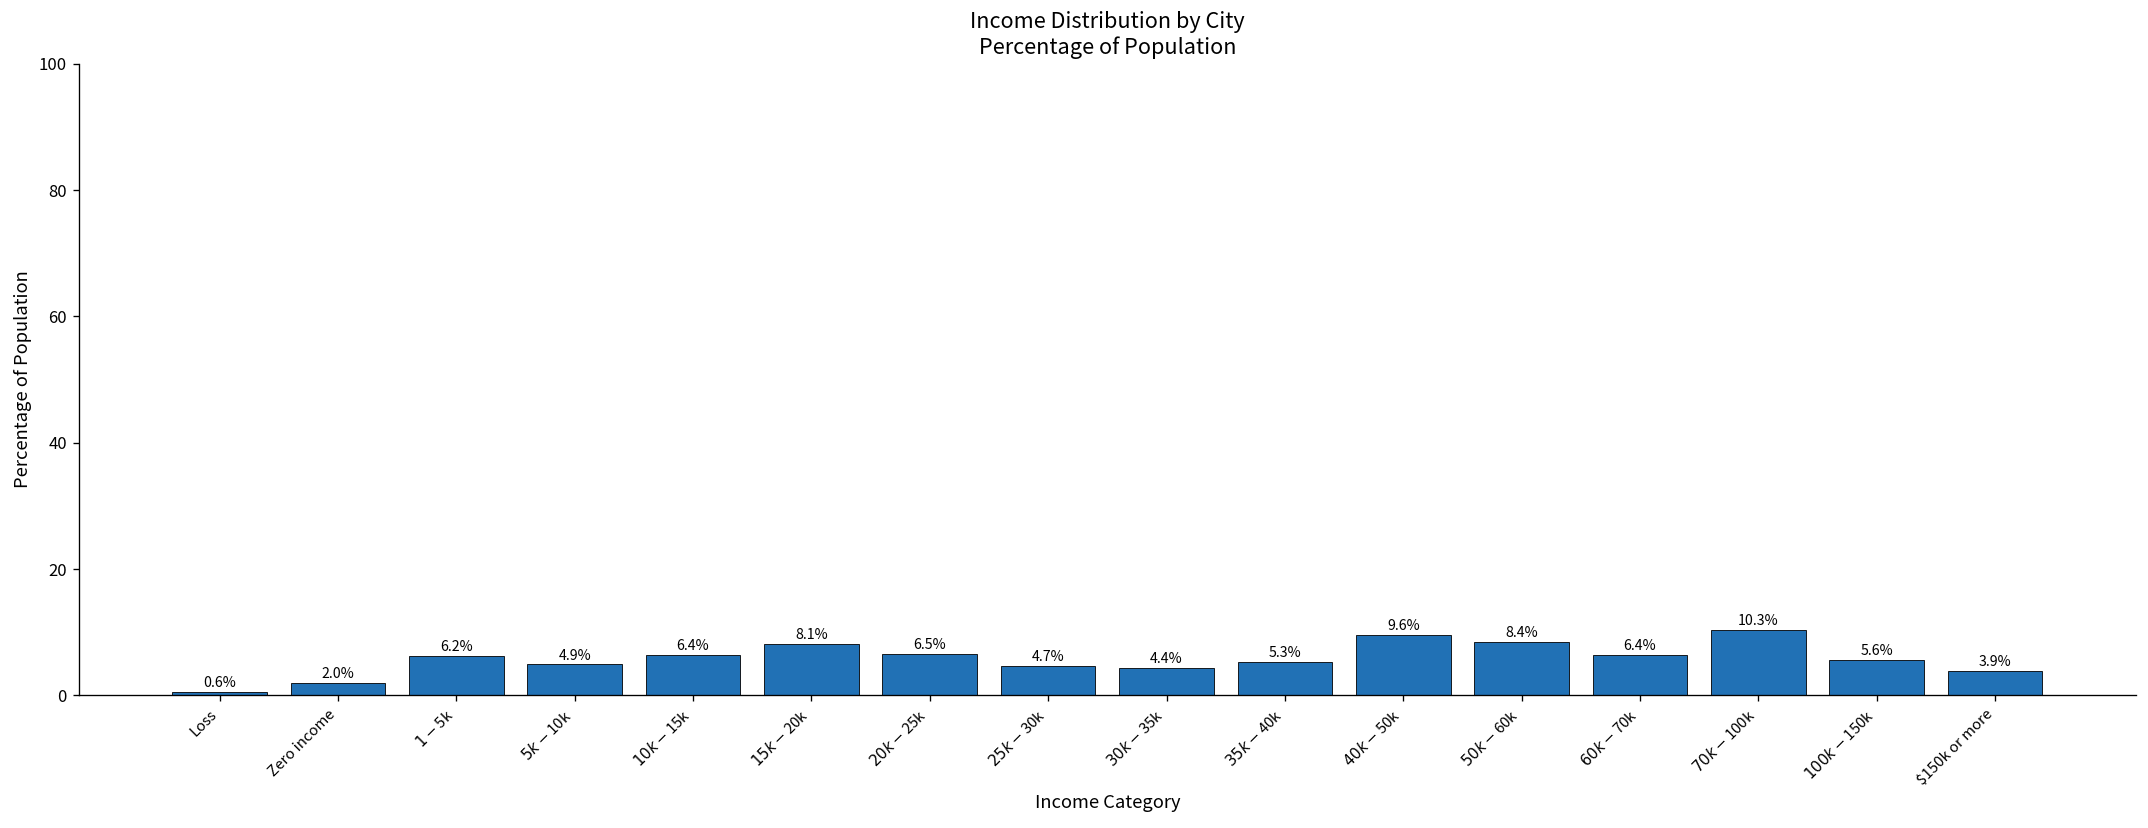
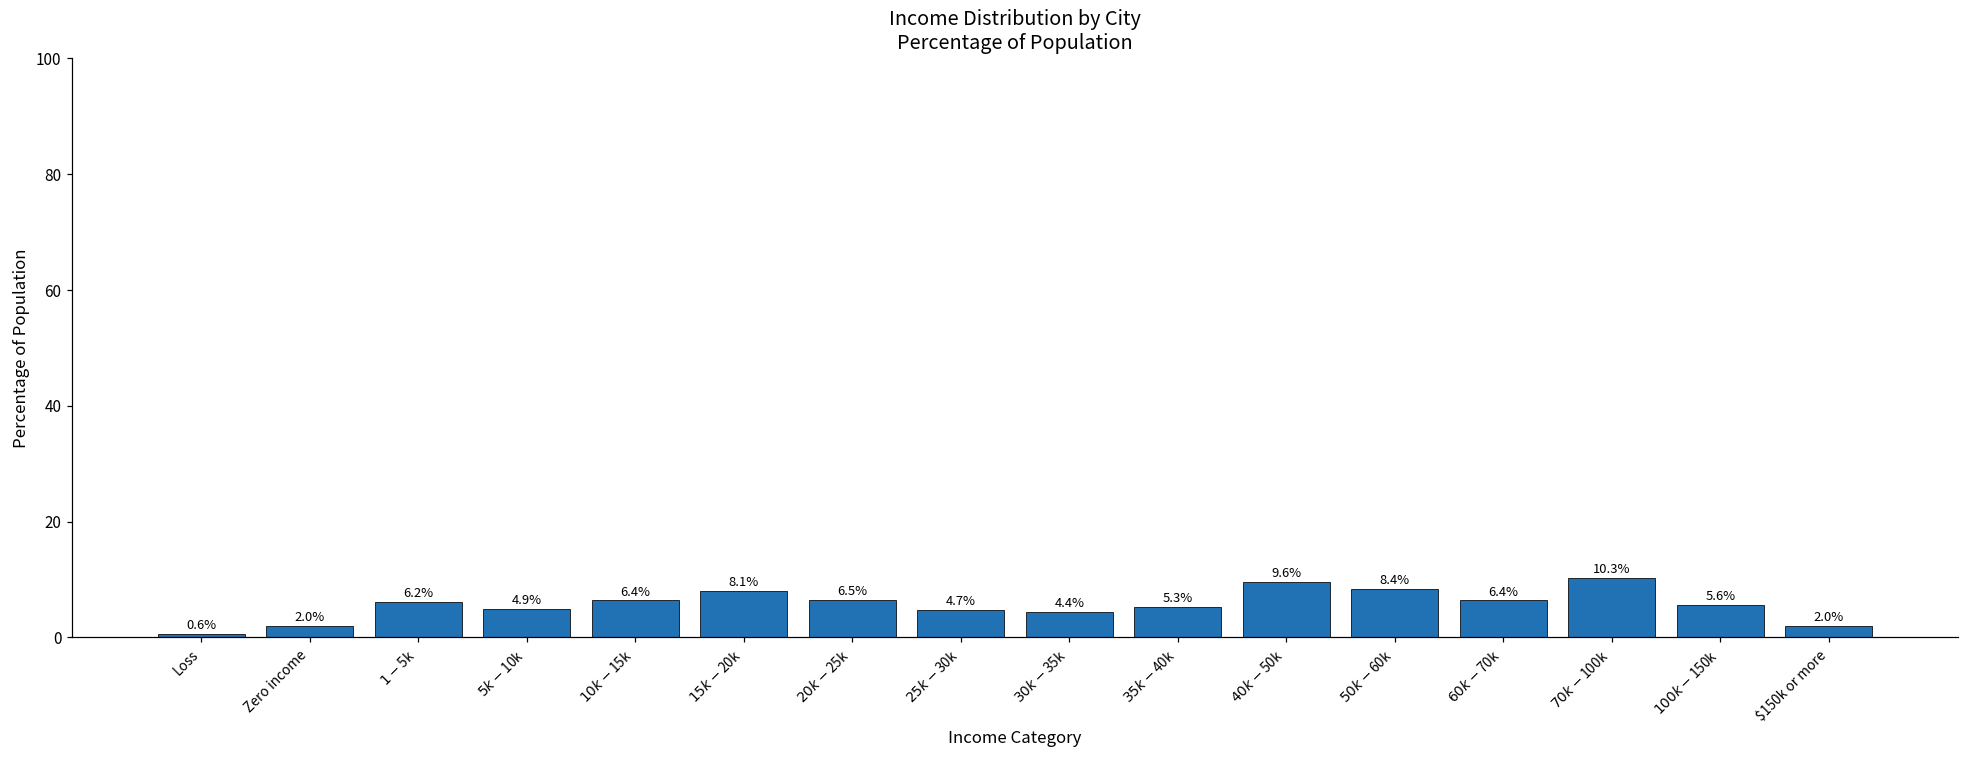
  {
    "Loss": "0.6%",
    "Zero income": "2.0%",
-   "$150k or more": "3.9%"
+   "$150k or more": "2.0%"
  }
